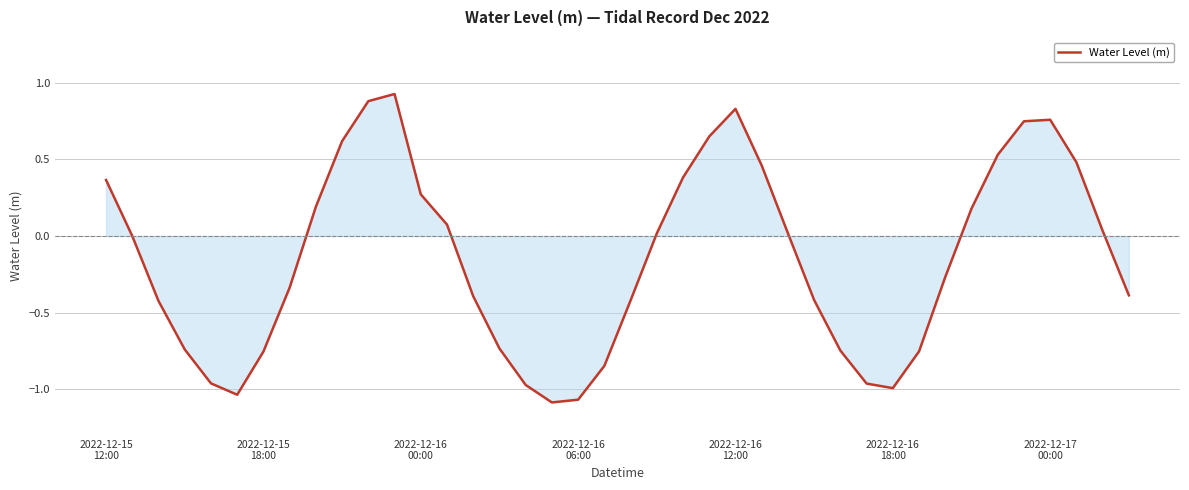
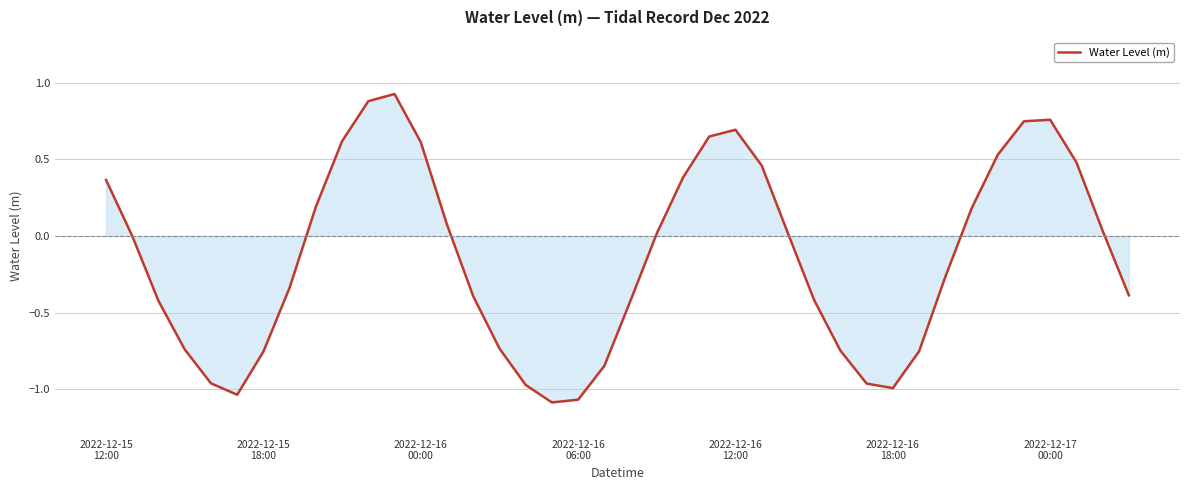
  {
    "Water Level (m)": {
      "2022-12-15 18:00": -0.76,
-     "2022-12-16 00:00": 0.27,
+     "2022-12-16 00:00": 0.61,
      "2022-12-16 06:00": -1.07,
-     "2022-12-16 12:00": 0.83,
+     "2022-12-16 12:00": 0.69,
      "2022-12-16 18:00": -0.99
    }
  }
